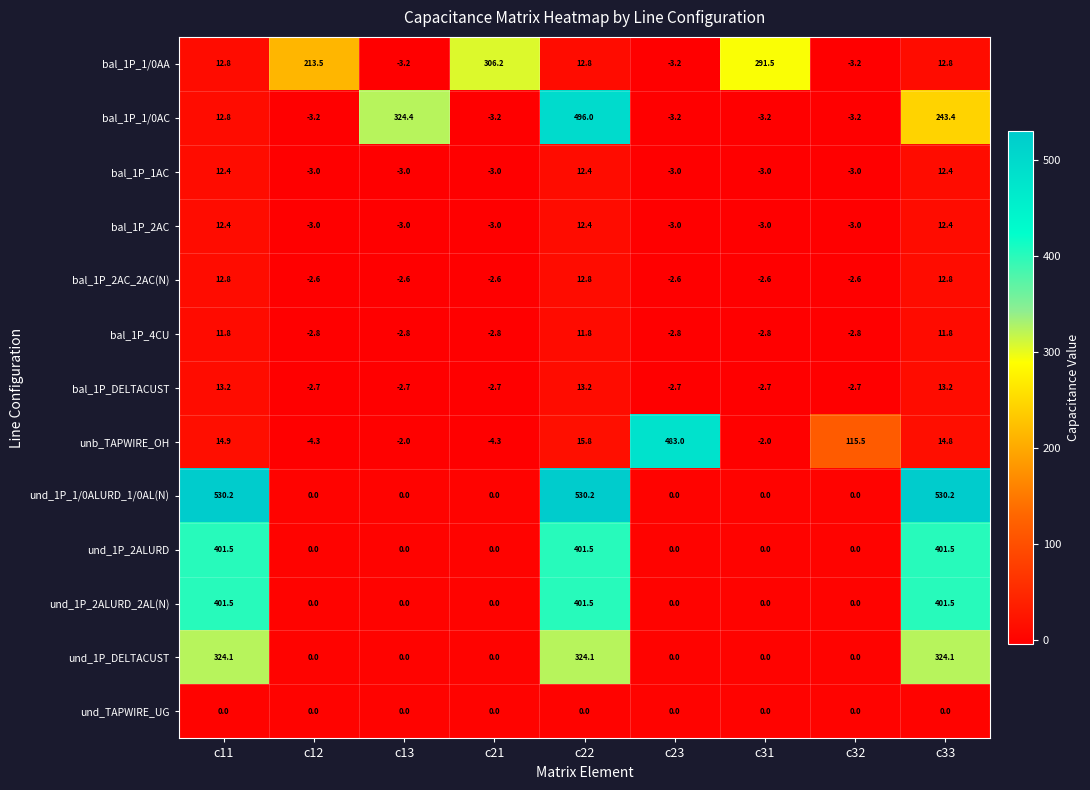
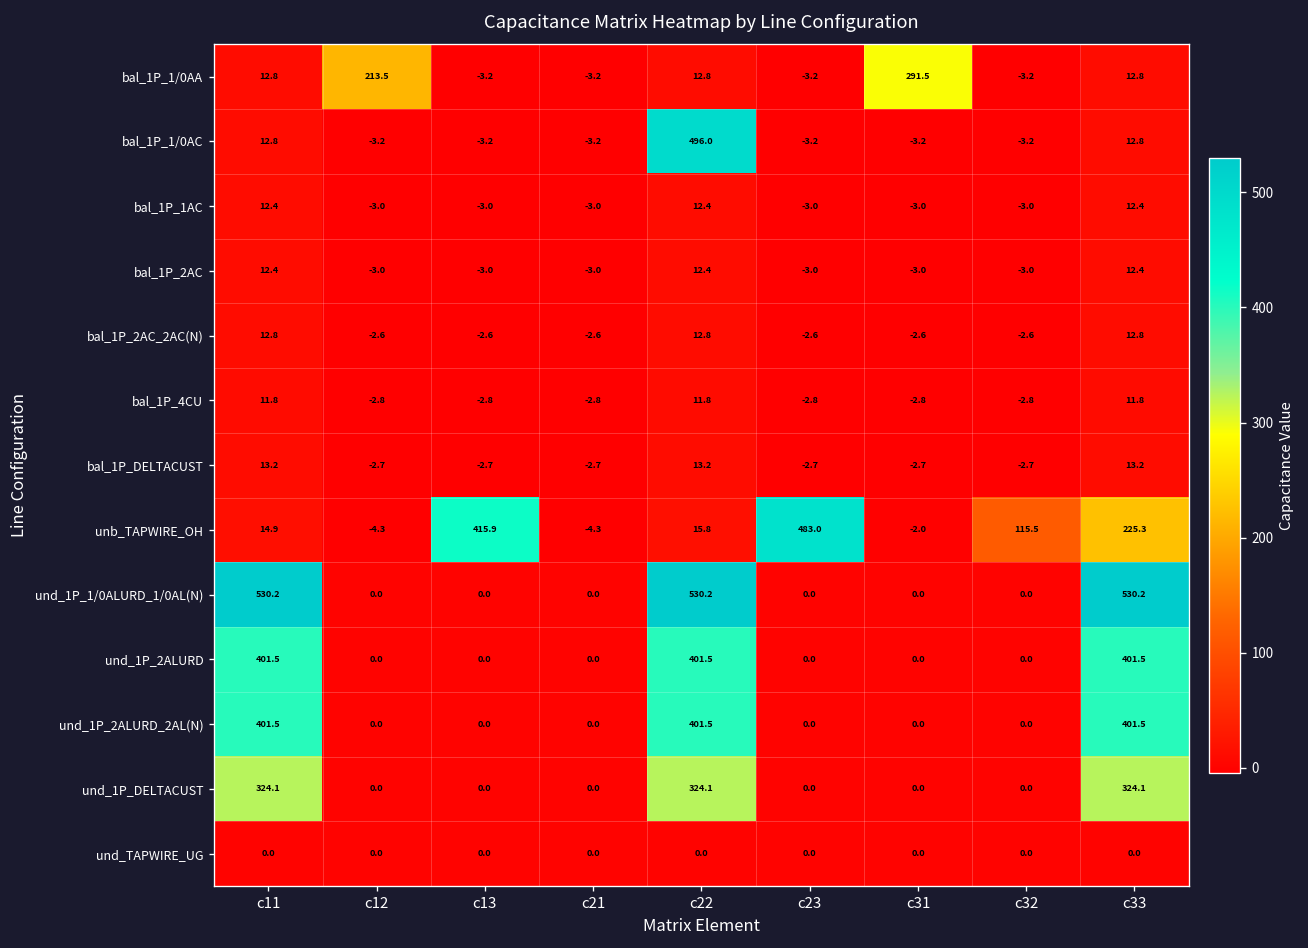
  {
    "bal_1P_1/0AA": {
      "c11": 12.8,
      "c12": 213.5,
      "c13": -3.2,
-     "c21": 306.2,
+     "c21": -3.2,
      "c22": 12.8,
      "c23": -3.2,
      "c31": 291.5,
      "c32": -3.2,
      "c33": 12.8
    },
    "bal_1P_1/0AC": {
      "c11": 12.8,
      "c12": -3.2,
-     "c13": 324.4,
+     "c13": -3.2,
      "c21": -3.2,
      "c22": 496.0,
      "c23": -3.2,
      "c31": -3.2,
      "c32": -3.2,
-     "c33": 243.4
+     "c33": 12.8
    },
    "bal_1P_1AC": {
      "c11": 12.4,
      "c12": -3.0,
      "c13": -3.0,
      "c21": -3.0,
      "c22": 12.4,
      "c23": -3.0,
      "c31": -3.0,
      "c32": -3.0,
      "c33": 12.4
    },
    "bal_1P_2AC": {
      "c11": 12.4,
      "c12": -3.0,
      "c13": -3.0,
      "c21": -3.0,
      "c22": 12.4,
      "c23": -3.0,
      "c31": -3.0,
      "c32": -3.0,
      "c33": 12.4
    },
    "bal_1P_2AC_2AC(N)": {
      "c11": 12.8,
      "c12": -2.6,
      "c13": -2.6,
      "c21": -2.6,
      "c22": 12.8,
      "c23": -2.6,
      "c31": -2.6,
      "c32": -2.6,
      "c33": 12.8
    },
    "bal_1P_4CU": {
      "c11": 11.8,
      "c12": -2.8,
      "c13": -2.8,
      "c21": -2.8,
      "c22": 11.8,
      "c23": -2.8,
      "c31": -2.8,
      "c32": -2.8,
      "c33": 11.8
    },
    "bal_1P_DELTACUST": {
      "c11": 13.2,
      "c12": -2.7,
      "c13": -2.7,
      "c21": -2.7,
      "c22": 13.2,
      "c23": -2.7,
      "c31": -2.7,
      "c32": -2.7,
      "c33": 13.2
    },
    "unb_TAPWIRE_OH": {
      "c11": 14.9,
      "c12": -4.3,
-     "c13": -2.0,
+     "c13": 415.9,
      "c21": -4.3,
      "c22": 15.8,
      "c23": 483.0,
      "c31": -2.0,
      "c32": 115.5,
-     "c33": 14.8
+     "c33": 225.3
    },
    "und_1P_1/0ALURD_1/0AL(N)": {
      "c11": 530.2,
      "c12": 0.0,
      "c13": 0.0,
      "c21": 0.0,
      "c22": 530.2,
      "c23": 0.0,
      "c31": 0.0,
      "c32": 0.0,
      "c33": 530.2
    },
    "und_1P_2ALURD": {
      "c11": 401.5,
      "c12": 0.0,
      "c13": 0.0,
      "c21": 0.0,
      "c22": 401.5,
      "c23": 0.0,
      "c31": 0.0,
      "c32": 0.0,
      "c33": 401.5
    },
    "und_1P_2ALURD_2AL(N)": {
      "c11": 401.5,
      "c12": 0.0,
      "c13": 0.0,
      "c21": 0.0,
      "c22": 401.5,
      "c23": 0.0,
      "c31": 0.0,
      "c32": 0.0,
      "c33": 401.5
    },
    "und_1P_DELTACUST": {
      "c11": 324.1,
      "c12": 0.0,
      "c13": 0.0,
      "c21": 0.0,
      "c22": 324.1,
      "c23": 0.0,
      "c31": 0.0,
      "c32": 0.0,
      "c33": 324.1
    },
    "und_TAPWIRE_UG": {
      "c11": 0.0,
      "c12": 0.0,
      "c13": 0.0,
      "c21": 0.0,
      "c22": 0.0,
      "c23": 0.0,
      "c31": 0.0,
      "c32": 0.0,
      "c33": 0.0
    }
  }
